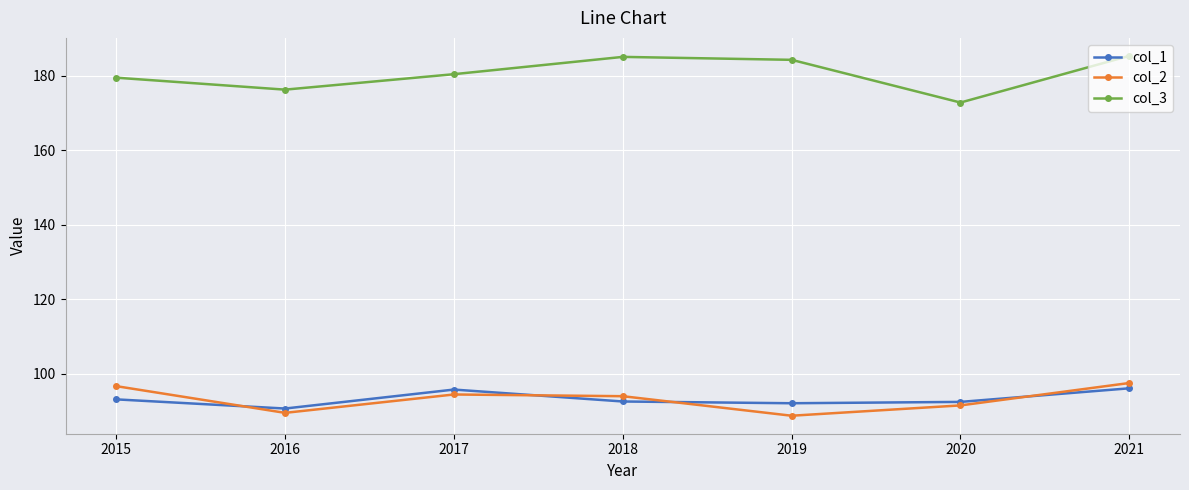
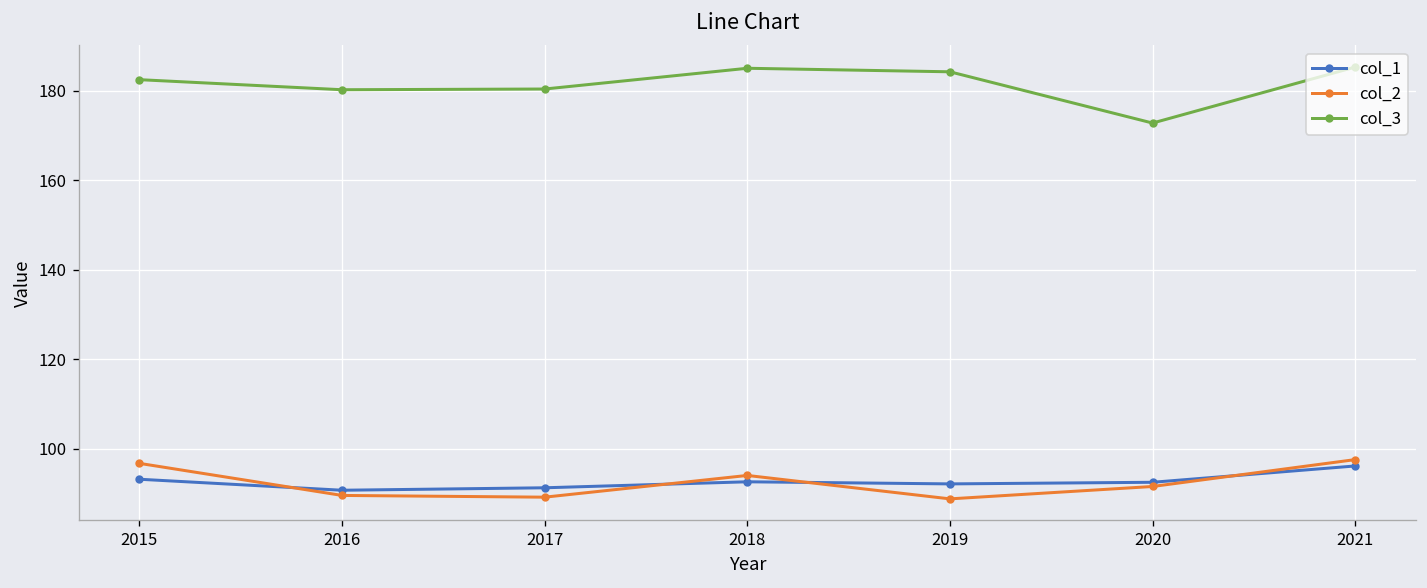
  {
    "col_1": {
      "2015": 93,
      "2016": 91,
-     "2017": 96,
+     "2017": 91,
      "2018": 93,
      "2019": 92,
      "2020": 92,
      "2021": 96
    },
    "col_2": {
      "2015": 97,
      "2016": 90,
-     "2017": 94,
+     "2017": 89,
      "2018": 94,
      "2019": 89,
      "2020": 92,
      "2021": 98
    },
    "col_3": {
-     "2015": 179,
-     "2016": 176,
+     "2015": 183,
+     "2016": 180,
      "2017": 180,
      "2018": 185,
      "2019": 184,
      "2020": 173
    }
  }
